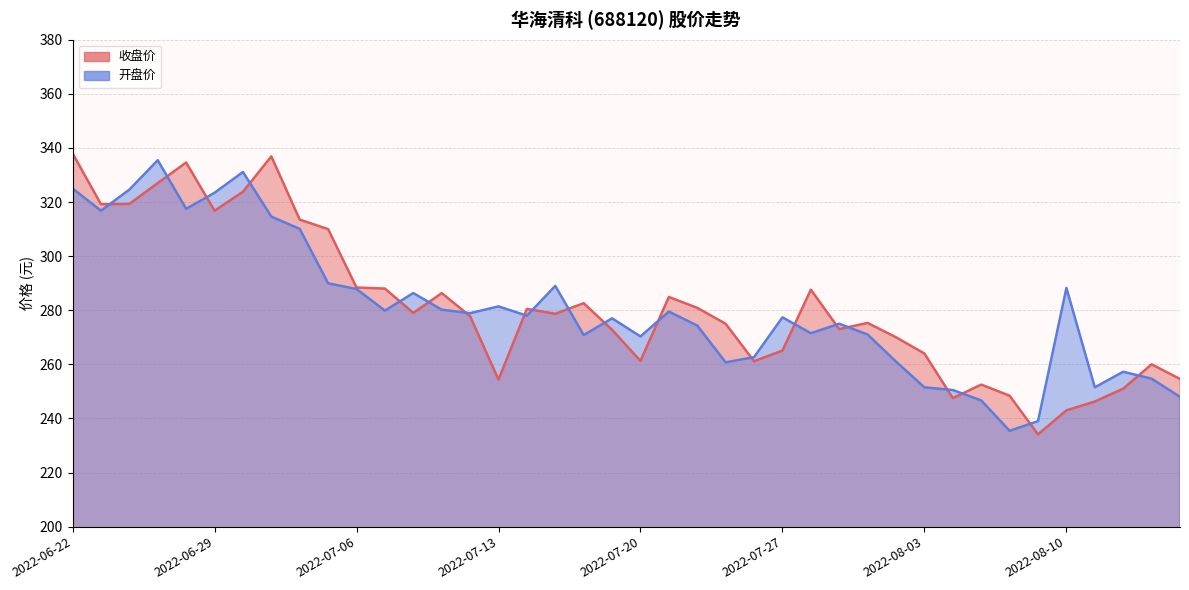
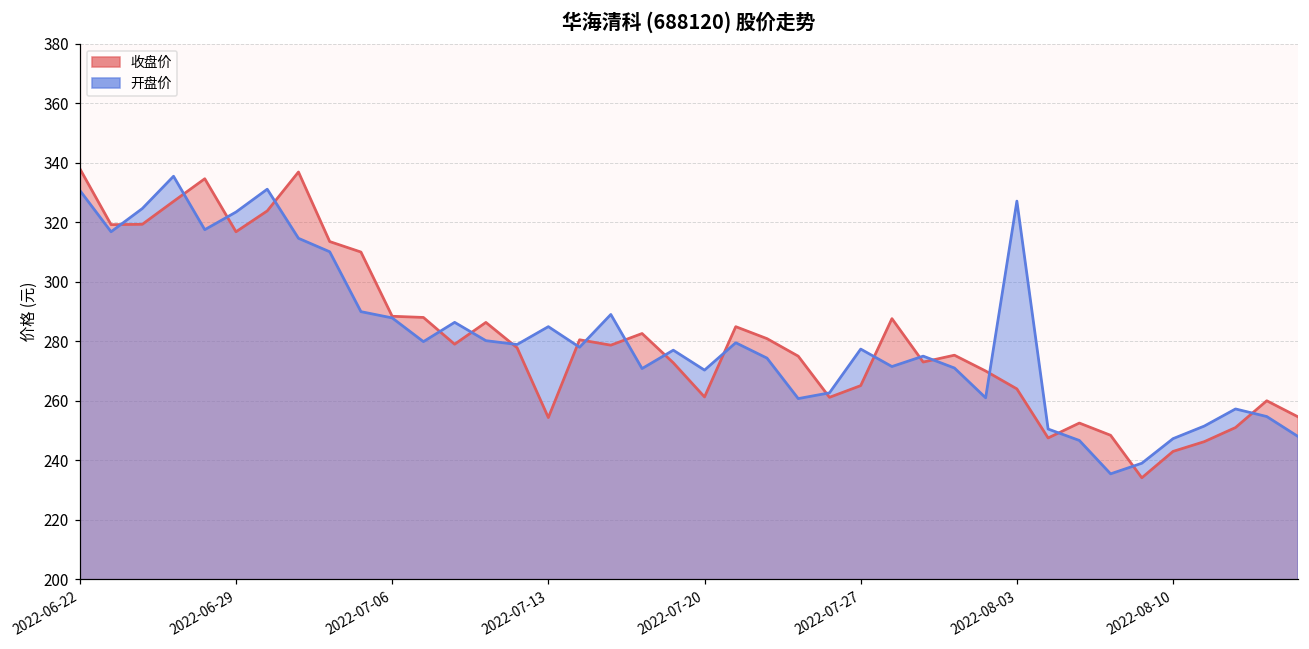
  {
    "收盘价": {
      "2022-06-22": 338,
      "2022-06-29": 317,
      "2022-07-13": 254,
      "2022-07-20": 261,
      "2022-07-27": 265,
      "2022-08-03": 264,
      "2022-08-10": 243
    },
    "开盘价": {
-     "2022-06-22": 325,
+     "2022-06-22": 331,
      "2022-06-29": 323,
-     "2022-07-13": 281,
+     "2022-07-13": 285,
      "2022-07-20": 270,
      "2022-07-27": 277,
-     "2022-08-03": 252,
-     "2022-08-10": 288
+     "2022-08-03": 327,
+     "2022-08-10": 247
    }
  }
